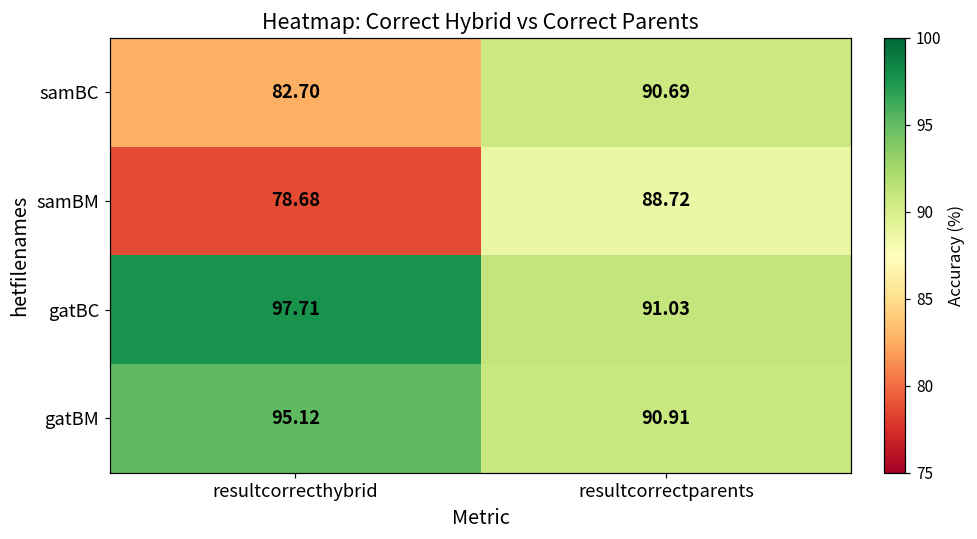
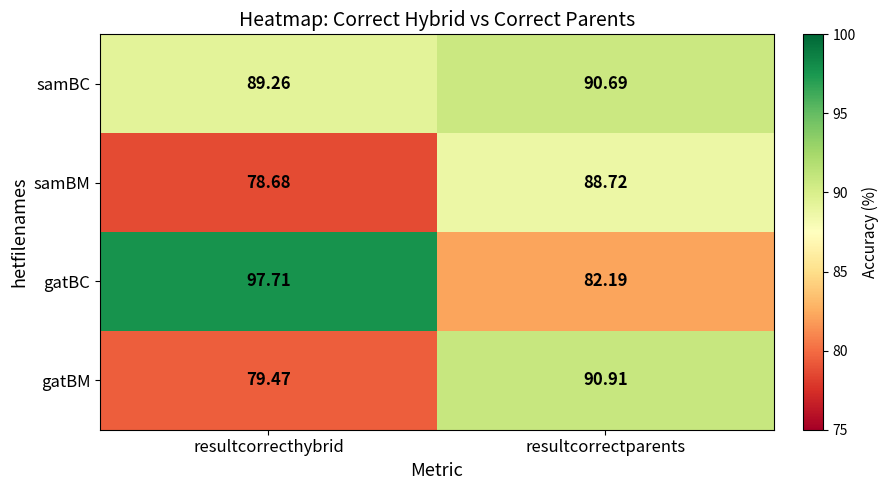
  {
    "samBC": {
-     "resultcorrecthybrid": 82.70,
+     "resultcorrecthybrid": 89.26,
      "resultcorrectparents": 90.69
    },
    "samBM": {
      "resultcorrecthybrid": 78.68,
      "resultcorrectparents": 88.72
    },
    "gatBC": {
      "resultcorrecthybrid": 97.71,
-     "resultcorrectparents": 91.03
+     "resultcorrectparents": 82.19
    },
    "gatBM": {
-     "resultcorrecthybrid": 95.12,
+     "resultcorrecthybrid": 79.47,
      "resultcorrectparents": 90.91
    }
  }
